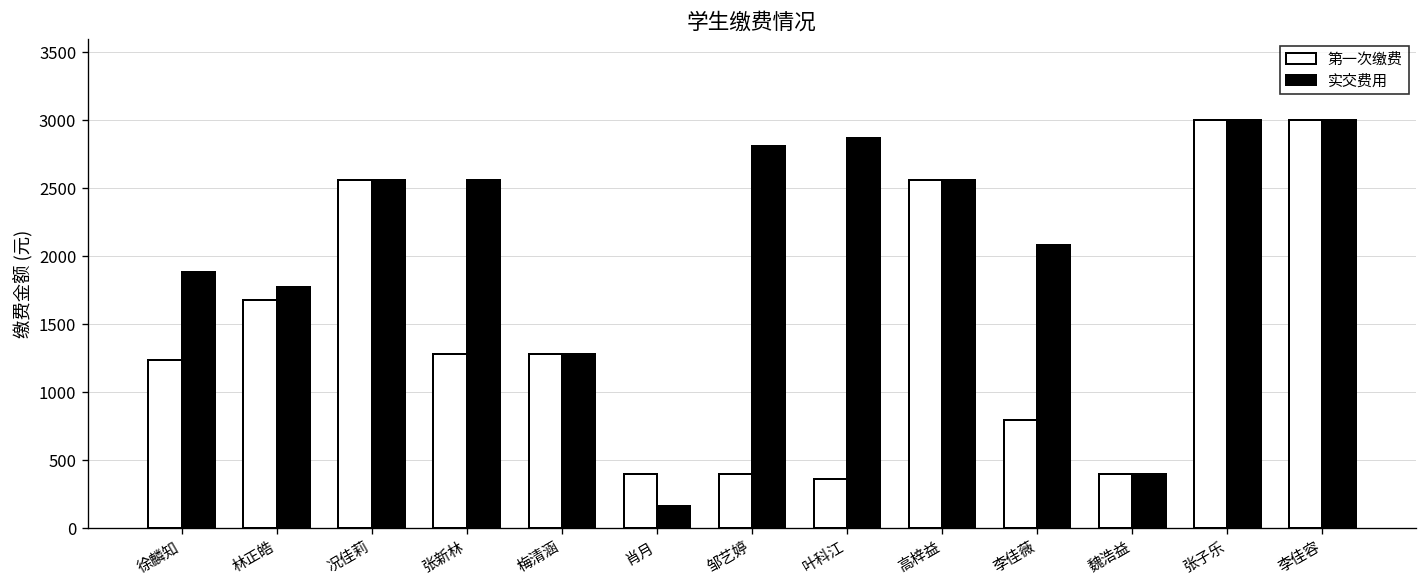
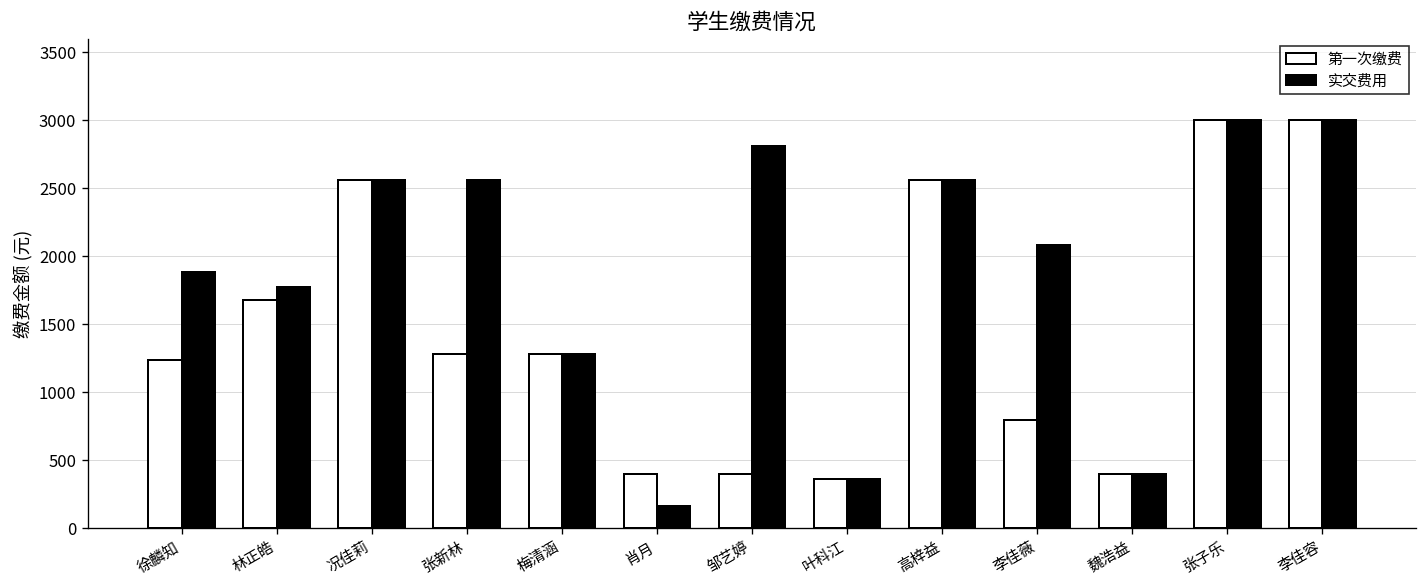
  {
    "第一次缴费": {
      "徐麟知": 1240,
      "林正皓": 1680,
      "况佳莉": 2560,
      "张新林": 1280,
      "梅清涵": 1280,
      "肖月": 400,
      "邹艺婷": 400,
      "叶科江": 360,
      "高梓益": 2560,
      "李佳薇": 800,
      "魏浩益": 400,
      "张子乐": 3000,
      "李佳容": 3000
    },
    "实交费用": {
      "徐麟知": 1880,
      "林正皓": 1770,
      "况佳莉": 2560,
      "张新林": 2560,
      "梅清涵": 1280,
      "肖月": 160,
      "邹艺婷": 2820,
-     "叶科江": 2870,
+     "叶科江": 360,
      "高梓益": 2560,
      "李佳薇": 2080,
      "魏浩益": 400,
      "张子乐": 3000,
      "李佳容": 3000
    }
  }
